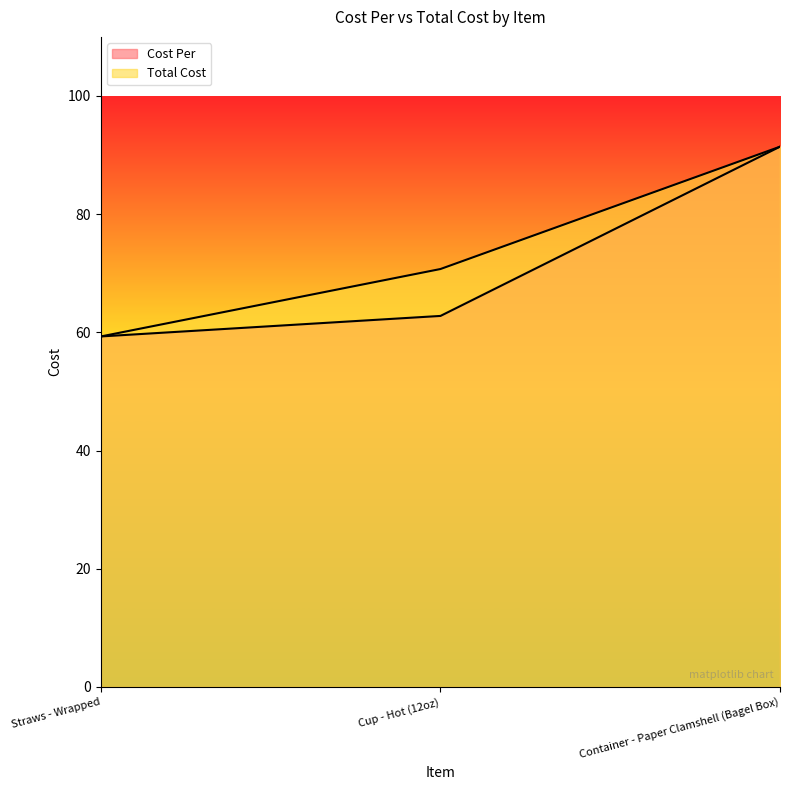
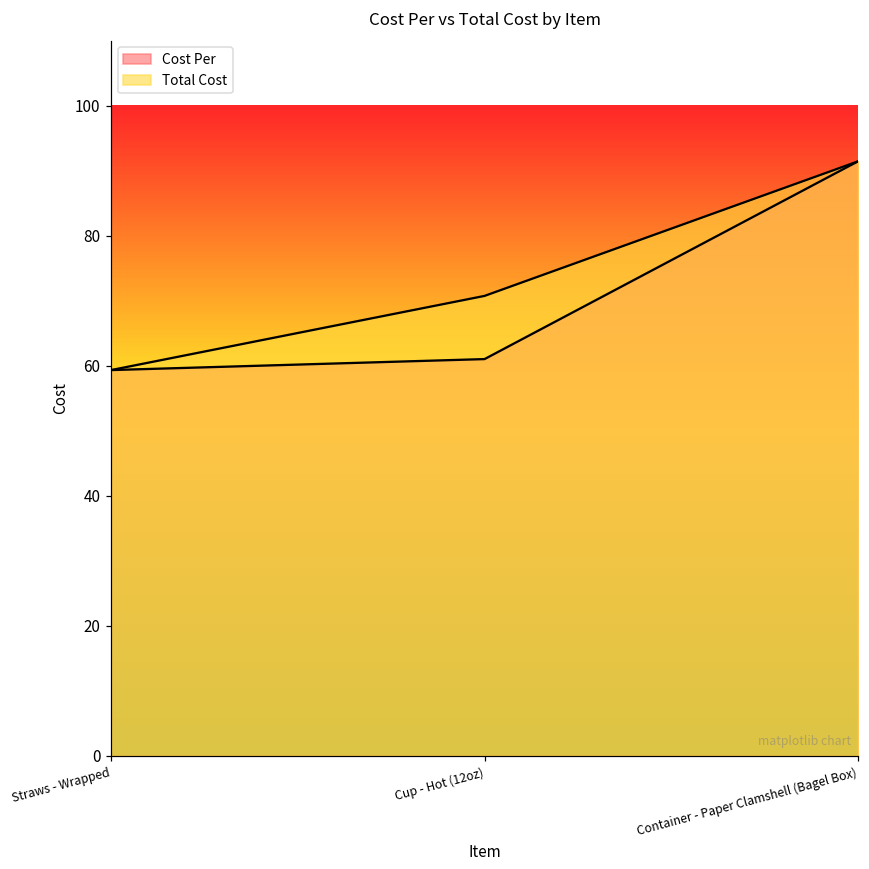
  {
    "Cost Per": {
-     "Cup - Hot (12oz)": 63
+     "Cup - Hot (12oz)": 61
    },
    "Total Cost": {
      "Cup - Hot (12oz)": 71
    }
  }
